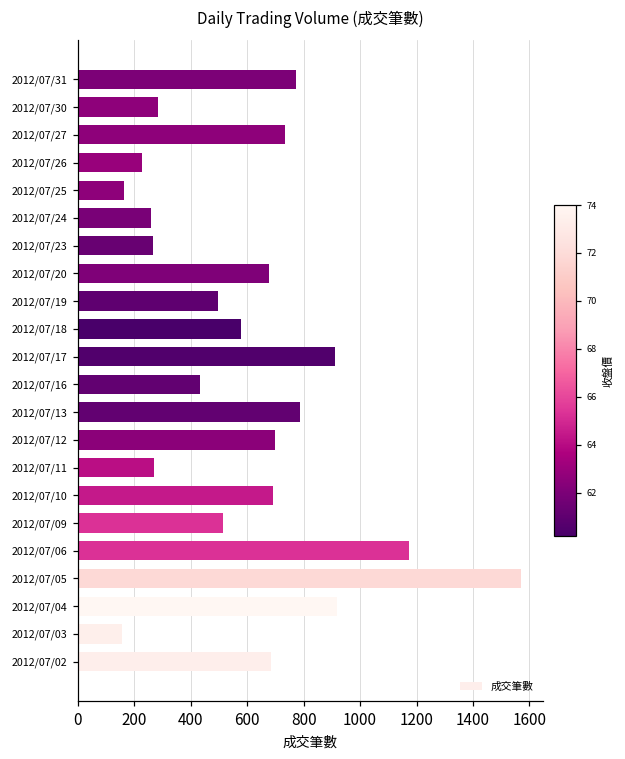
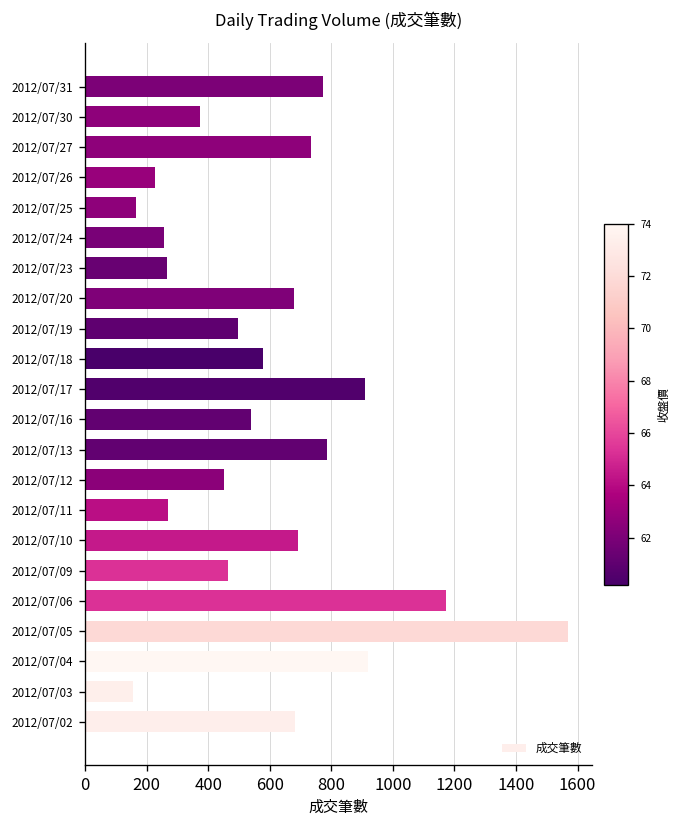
  {
    "2012/07/31": 770,
-   "2012/07/30": 280,
+   "2012/07/30": 370,
    "2012/07/27": 730,
    "2012/07/26": 230,
    "2012/07/25": 170,
    "2012/07/24": 260,
    "2012/07/23": 270,
    "2012/07/20": 680,
    "2012/07/19": 500,
    "2012/07/18": 580,
    "2012/07/17": 910,
-   "2012/07/16": 430,
+   "2012/07/16": 540,
    "2012/07/13": 790,
-   "2012/07/12": 700,
+   "2012/07/12": 450,
    "2012/07/11": 270,
    "2012/07/10": 690,
-   "2012/07/09": 510,
+   "2012/07/09": 460,
    "2012/07/06": 1170,
    "2012/07/05": 1570,
    "2012/07/04": 920,
    "2012/07/03": 160,
    "2012/07/02": 680
  }
